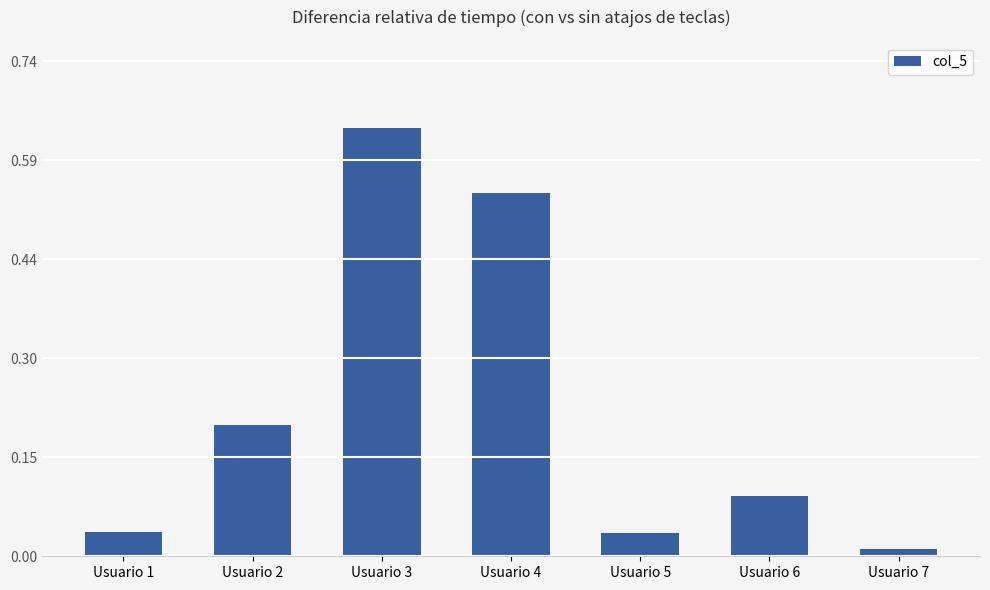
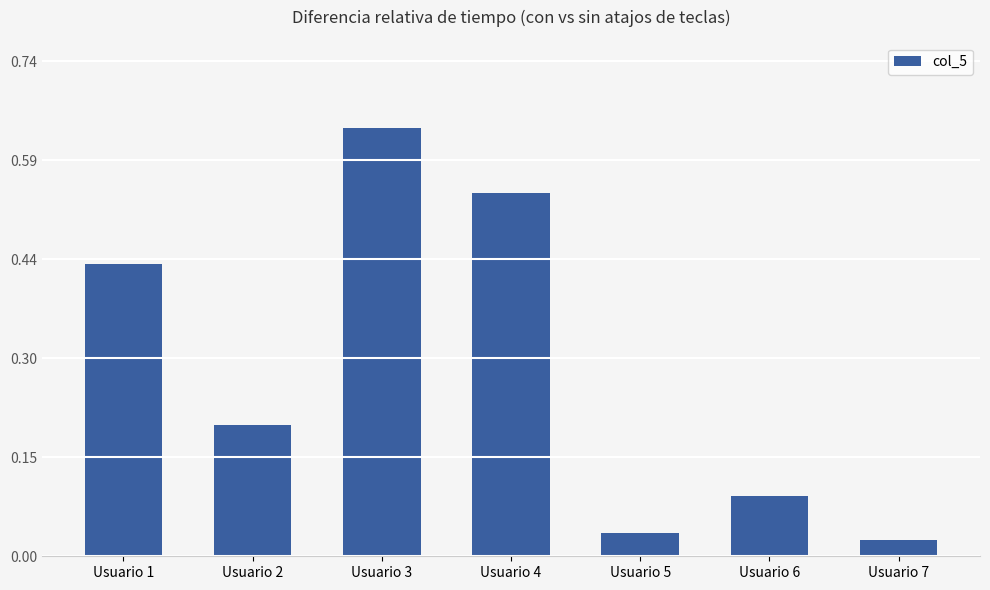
  {
-   "Usuario 1": 0.04,
+   "Usuario 1": 0.44,
    "Usuario 2": 0.20,
    "Usuario 3": 0.64,
    "Usuario 4": 0.54,
    "Usuario 5": 0.03,
    "Usuario 6": 0.09,
-   "Usuario 7": 0.01
+   "Usuario 7": 0.02
  }
